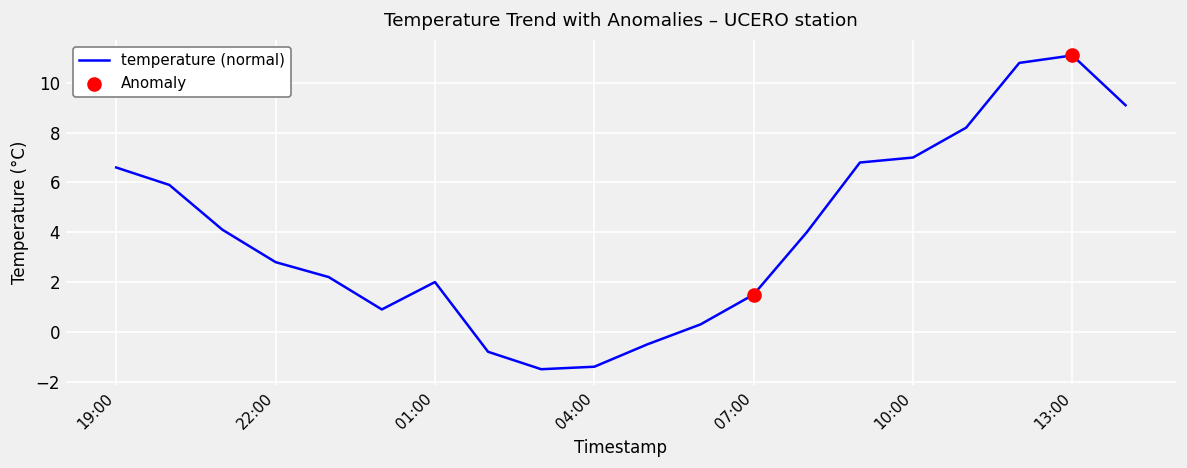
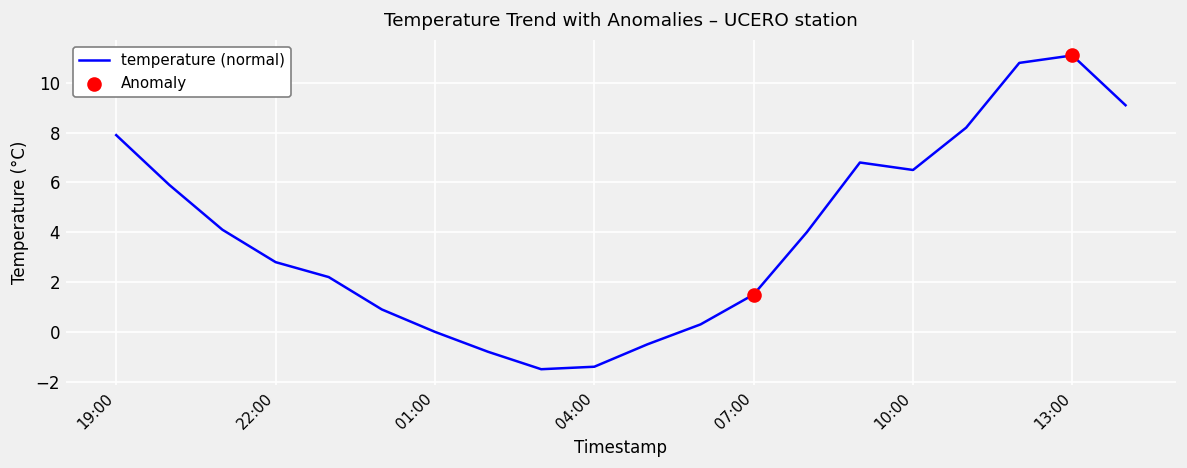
  {
    "temperature (normal)": {
-     "19:00": 6.6,
+     "19:00": 7.9,
      "22:00": 2.8,
-     "01:00": 2,
+     "01:00": 0,
      "04:00": -1.4,
-     "10:00": 7.0
+     "10:00": 6.5
    }
  }
